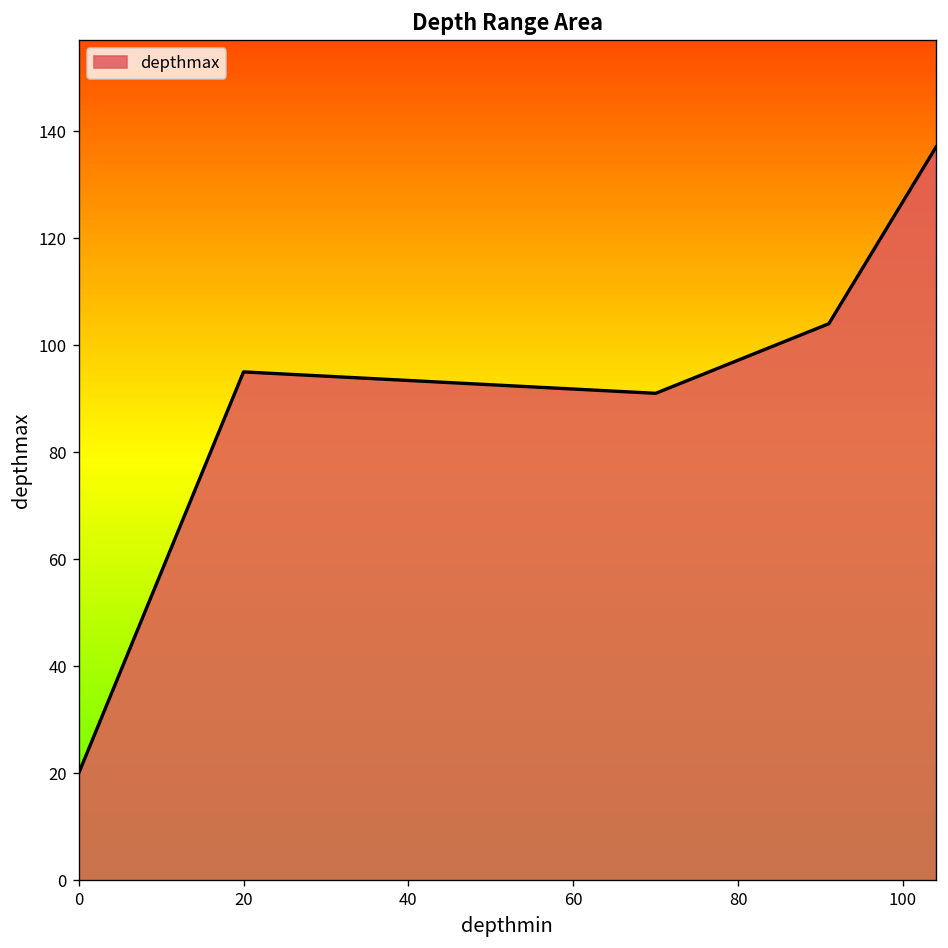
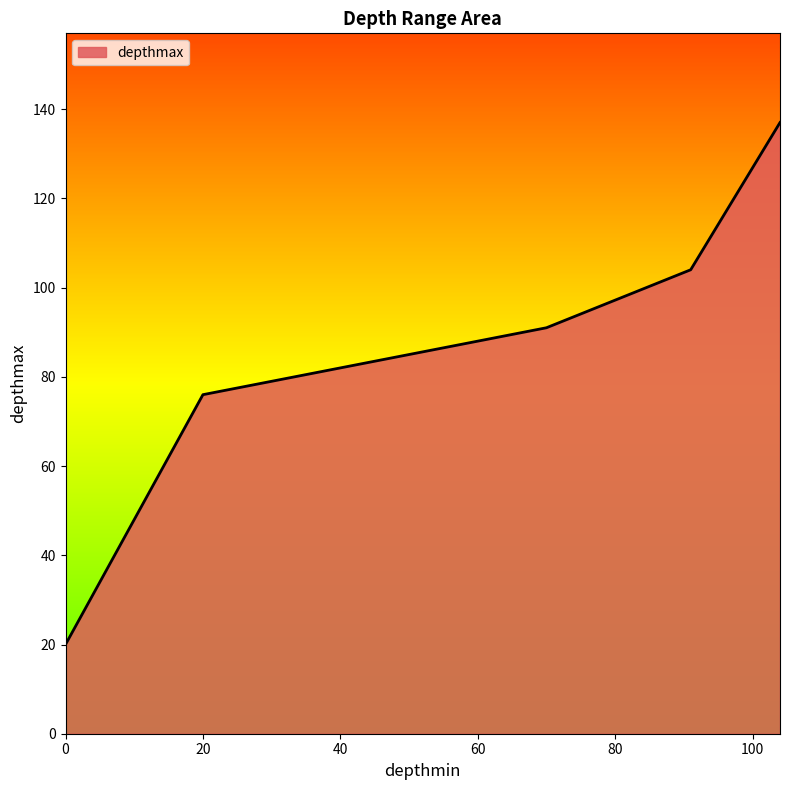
  {
    "0": 20,
-   "20": 95
+   "20": 76
  }
